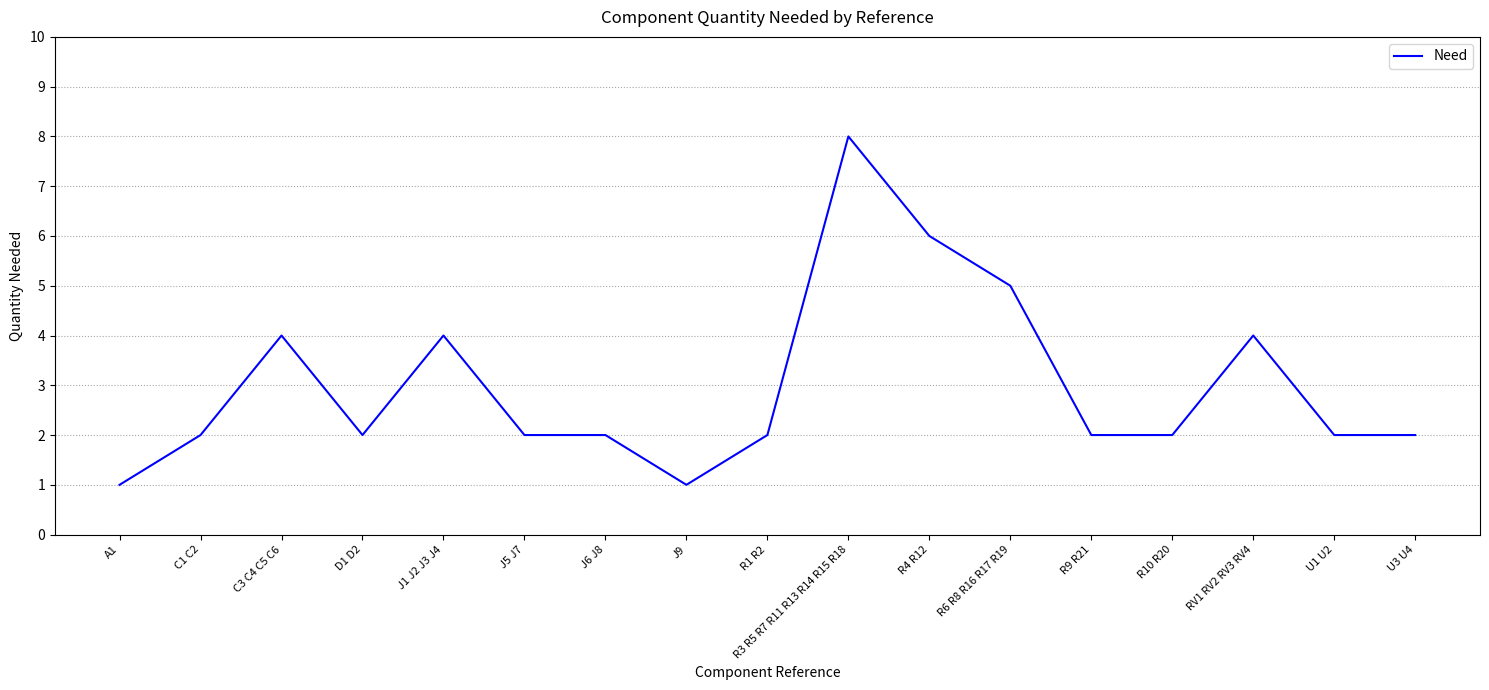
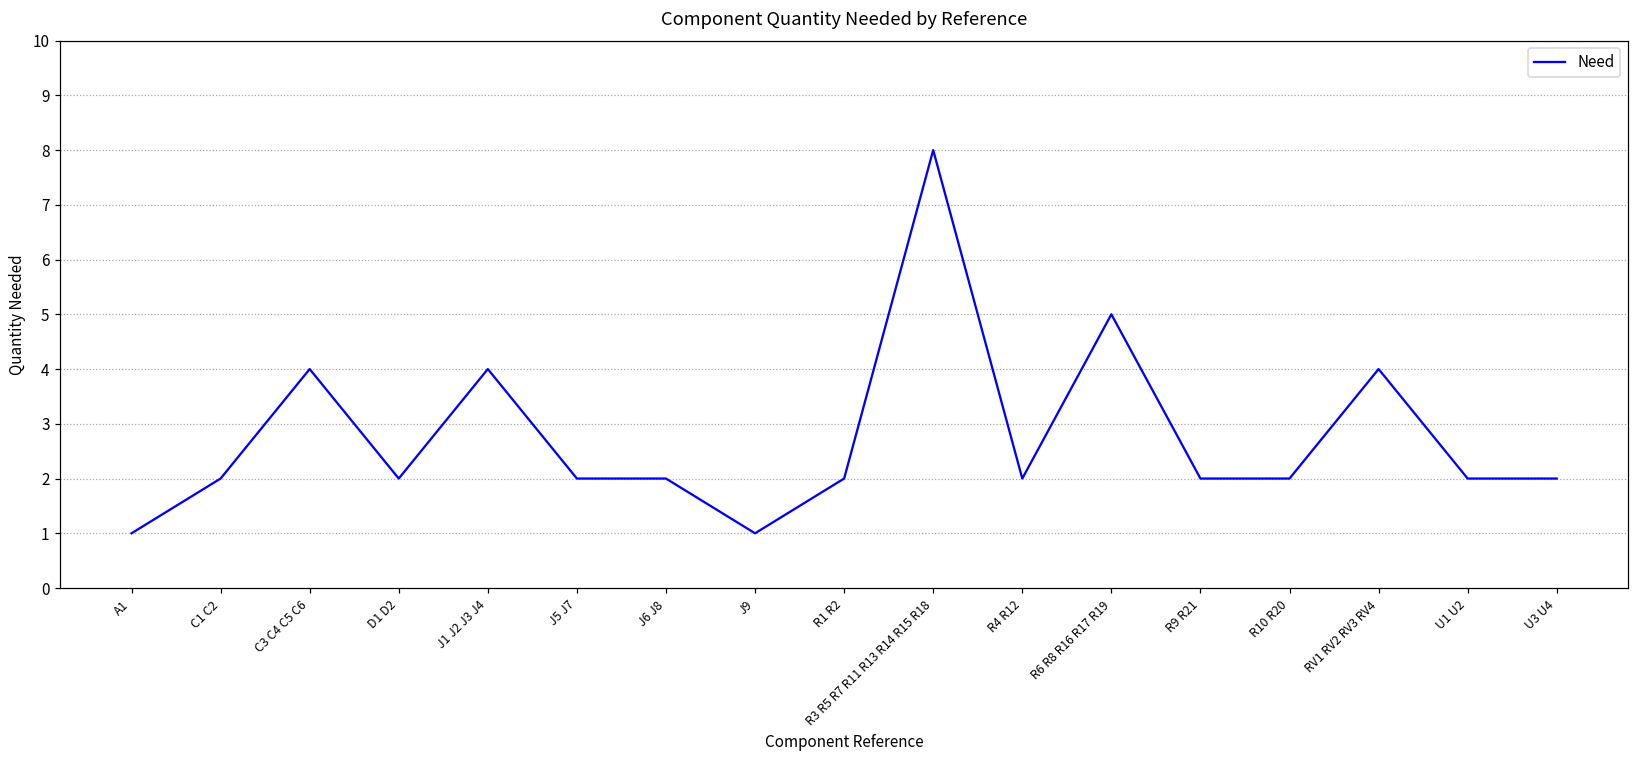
  {
    "A1": 1,
    "C1 C2": 2,
    "C3 C4 C5 C6": 4,
    "D1 D2": 2,
    "J1 J2 J3 J4": 4,
    "J5 J7": 2,
    "J6 J8": 2,
    "J9": 1,
    "R1 R2": 2,
    "R3 R5 R7 R11 R13 R14 R15 R18": 8,
-   "R4 R12": 6,
+   "R4 R12": 2,
    "R6 R8 R16 R17 R19": 5,
    "R9 R21": 2,
    "R10 R20": 2,
    "RV1 RV2 RV3 RV4": 4,
    "U1 U2": 2,
    "U3 U4": 2
  }
